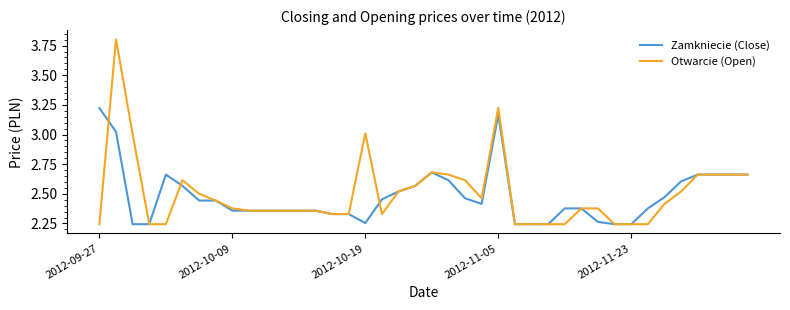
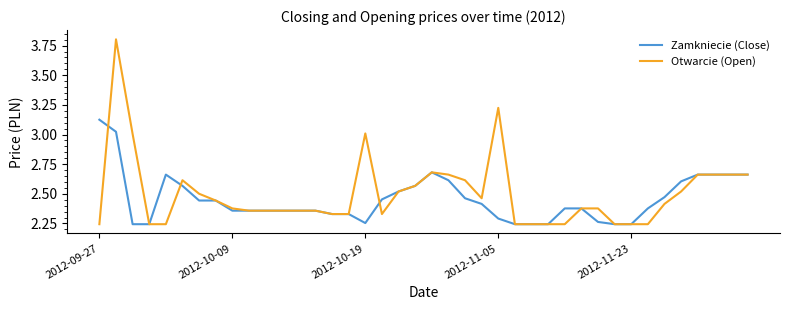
  {
    "Zamkniecie (Close)": {
-     "2012-09-27": 3.22,
+     "2012-09-27": 3.13,
      "2012-10-19": 2.25,
-     "2012-11-05": 3.17
+     "2012-11-05": 2.29
    },
    "Otwarcie (Open)": {
      "2012-09-27": 2.24,
      "2012-10-19": 3.01,
      "2012-11-05": 3.22
    }
  }
